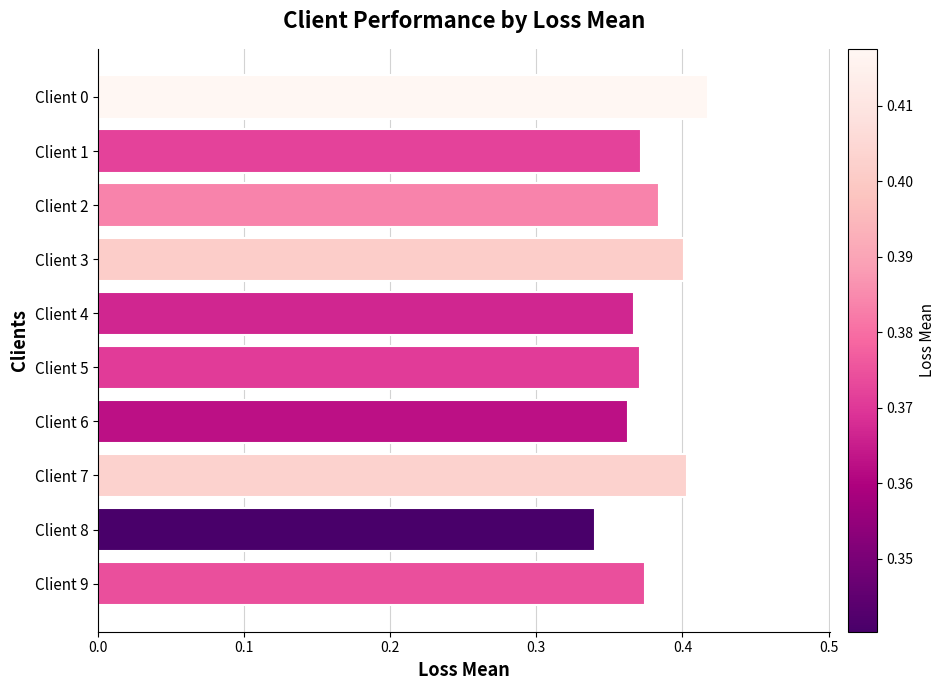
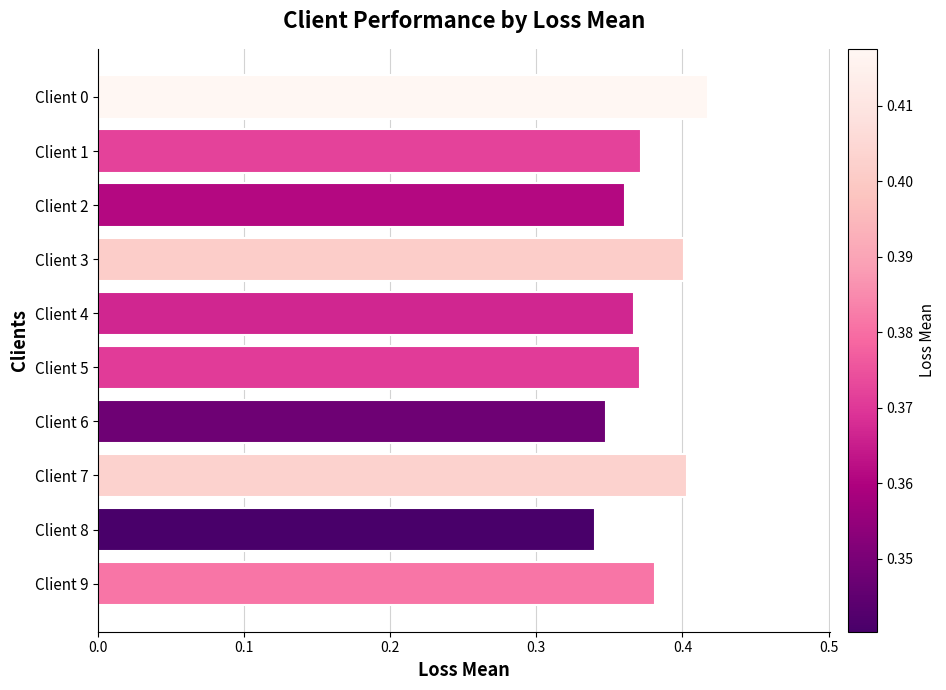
  {
    "Client 0": 0.418,
    "Client 1": 0.372,
-   "Client 2": 0.384,
+   "Client 2": 0.361,
    "Client 3": 0.401,
    "Client 4": 0.367,
    "Client 5": 0.371,
-   "Client 6": 0.362,
+   "Client 6": 0.348,
    "Client 7": 0.403,
    "Client 8": 0.340,
-   "Client 9": 0.374
+   "Client 9": 0.381
  }
